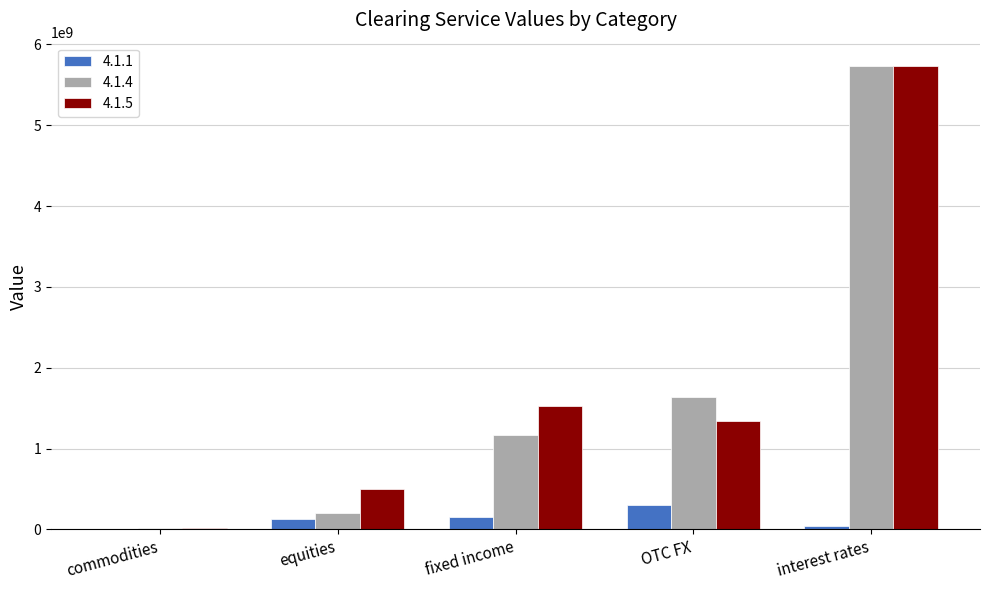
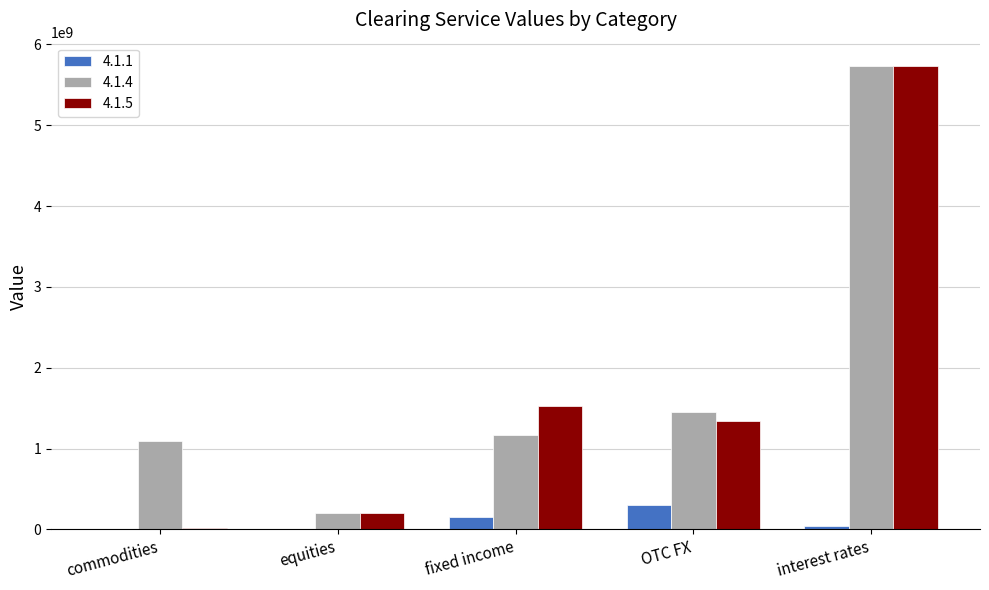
  {
    "4.1.1": {
-     "equities": 100000000,
+     "equities": 0,
      "fixed income": 200000000,
      "OTC FX": 300000000,
      "interest rates": 0
    },
    "4.1.4": {
-     "commodities": 0,
+     "commodities": 1100000000,
      "equities": 200000000,
      "fixed income": 1200000000,
-     "OTC FX": 1600000000,
+     "OTC FX": 1400000000,
      "interest rates": 5700000000
    },
    "4.1.5": {
-     "equities": 500000000,
+     "equities": 200000000,
      "fixed income": 1500000000,
      "OTC FX": 1300000000,
      "interest rates": 5700000000
    }
  }
